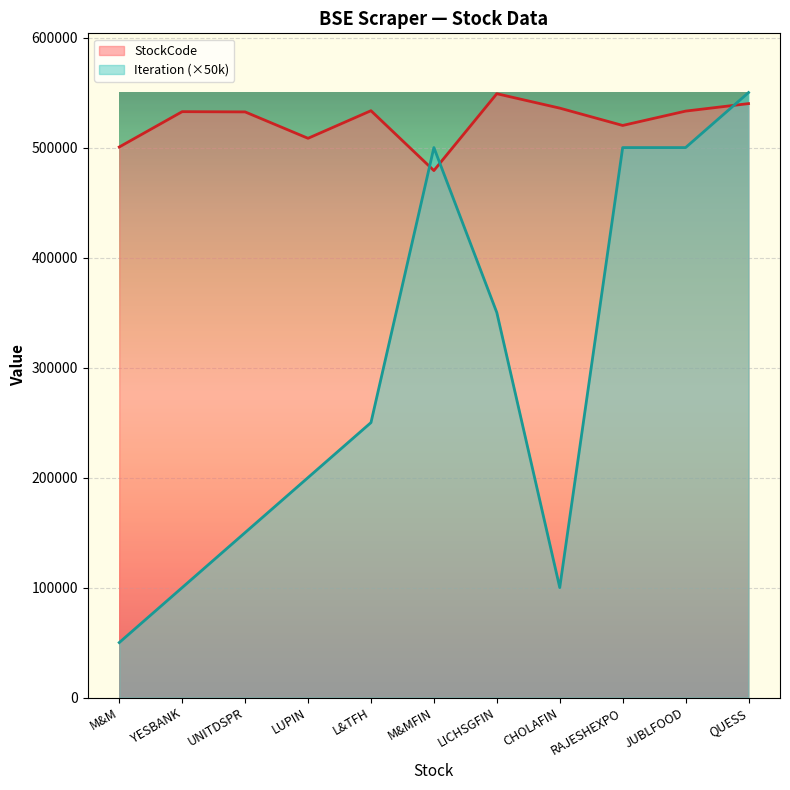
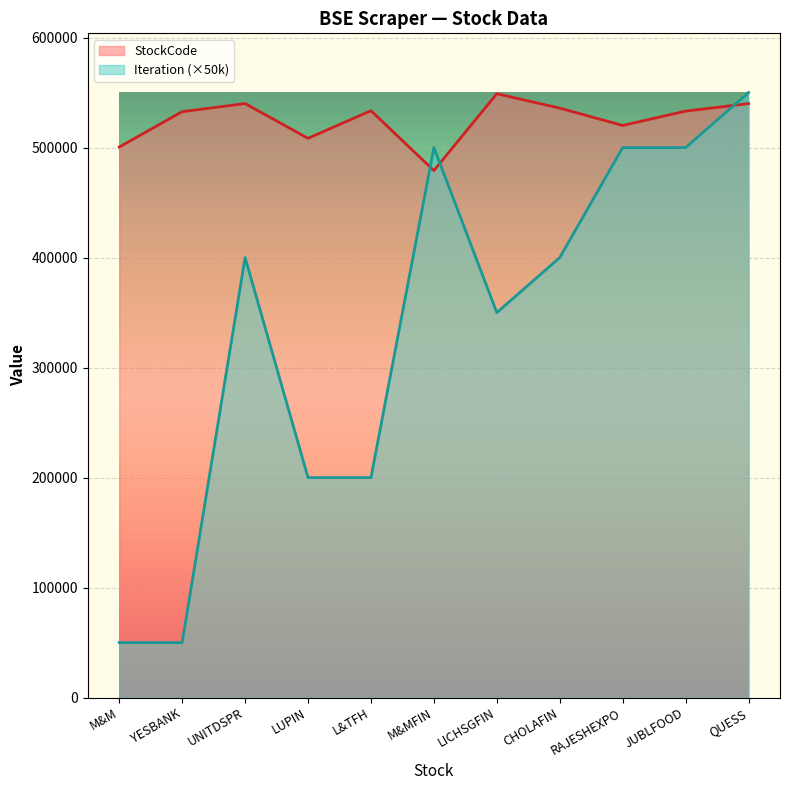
  {
    "StockCode": {
      "M&M": 501000,
      "YESBANK": 533000,
-     "UNITDSPR": 532000,
+     "UNITDSPR": 540000,
      "LUPIN": 508000,
      "L&TFH": 534000,
      "M&MFIN": 479000,
      "LICHSGFIN": 549000,
      "CHOLAFIN": 536000,
      "RAJESHEXPO": 520000,
      "JUBLFOOD": 533000,
      "QUESS": 540000
    },
    "Iteration (×50k)": {
      "M&M": 50000,
-     "YESBANK": 100000,
-     "UNITDSPR": 150000,
+     "YESBANK": 50000,
+     "UNITDSPR": 400000,
      "LUPIN": 200000,
-     "L&TFH": 250000,
+     "L&TFH": 200000,
      "M&MFIN": 500000,
      "LICHSGFIN": 350000,
-     "CHOLAFIN": 100000,
+     "CHOLAFIN": 400000,
      "RAJESHEXPO": 500000,
      "JUBLFOOD": 500000,
      "QUESS": 550000
    }
  }
